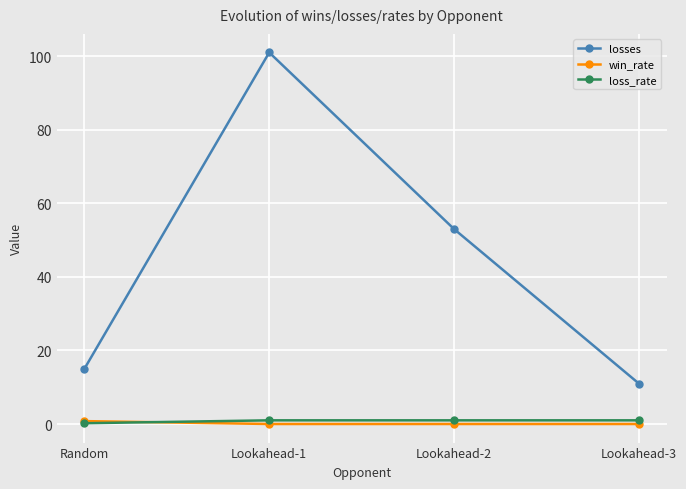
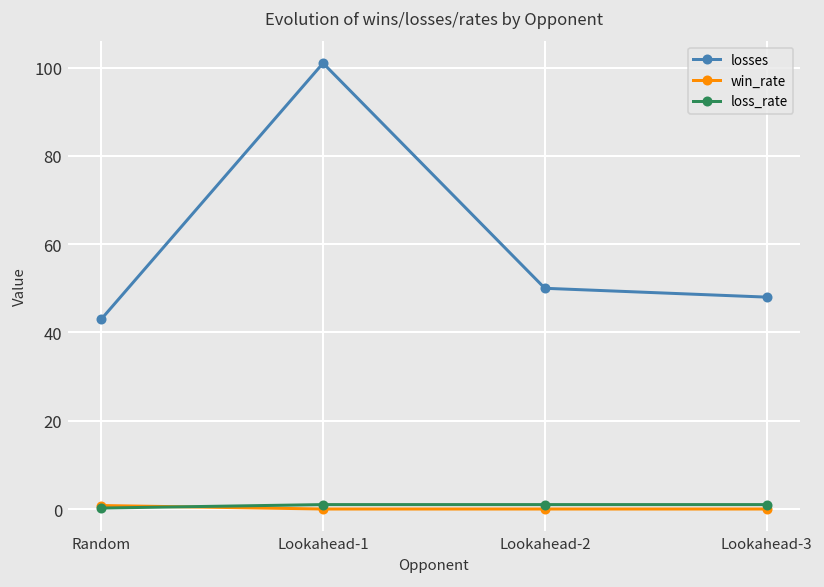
  {
    "losses": {
-     "Random": 15,
+     "Random": 43,
      "Lookahead-1": 101,
-     "Lookahead-2": 53,
-     "Lookahead-3": 11
+     "Lookahead-2": 50,
+     "Lookahead-3": 48
    },
    "win_rate": {
      "Lookahead-1": 0,
      "Lookahead-2": 0,
      "Lookahead-3": 0
    },
    "loss_rate": {
      "Lookahead-1": 1,
      "Lookahead-2": 1,
      "Lookahead-3": 1
    }
  }
